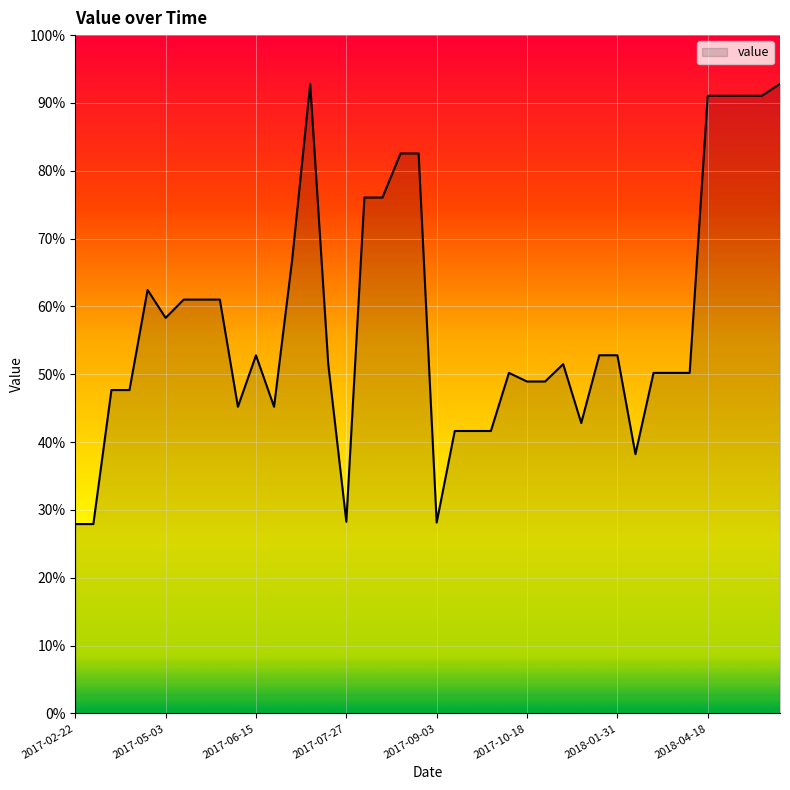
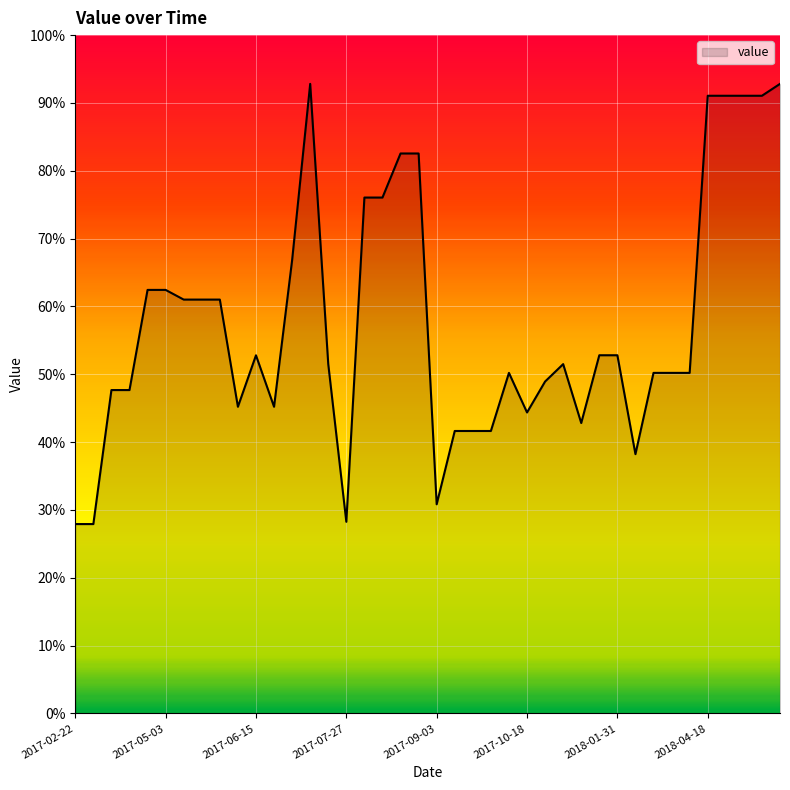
  {
    "2017-02-22": "28%",
-   "2017-05-03": "58%",
+   "2017-05-03": "62%",
    "2017-06-15": "53%",
    "2017-07-27": "28%",
-   "2017-09-03": "28%",
-   "2017-10-18": "49%",
+   "2017-09-03": "31%",
+   "2017-10-18": "44%",
    "2018-01-31": "53%",
    "2018-04-18": "91%"
  }
